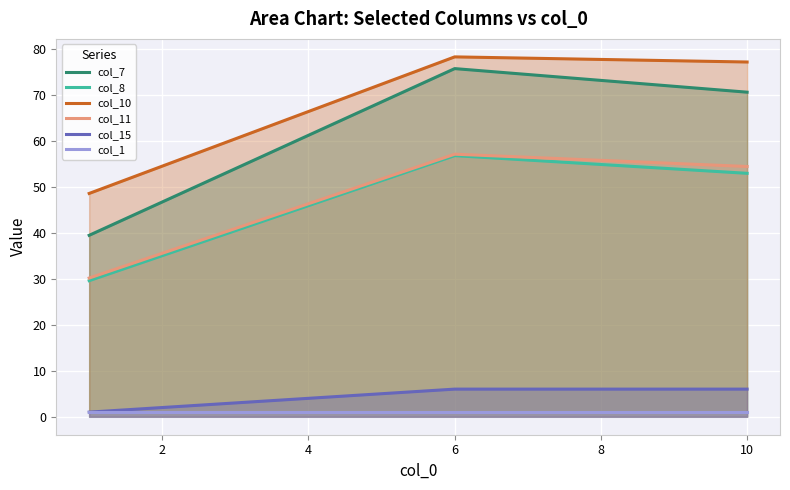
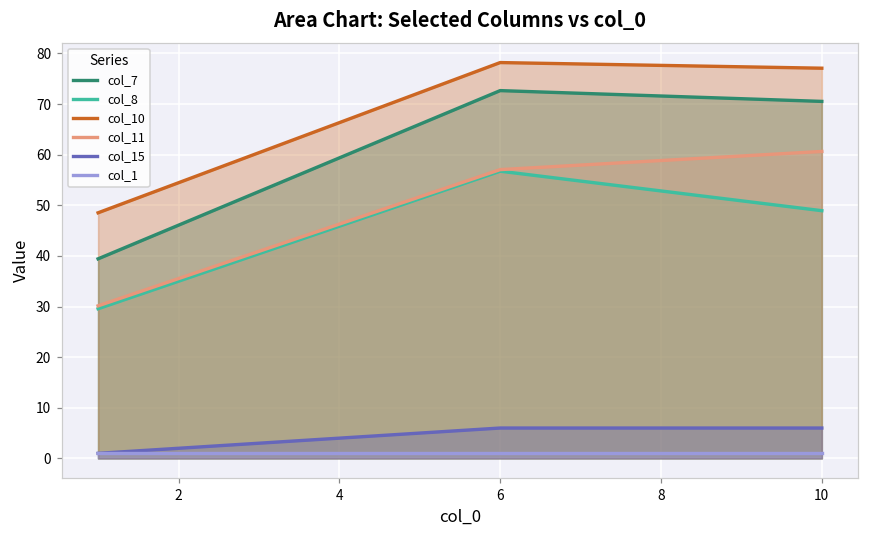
  {
    "col_7": {
-     "6": 76,
+     "6": 73,
      "10": 71
    },
    "col_8": {
-     "10": 53
+     "10": 49
    },
    "col_10": {
      "6": 78,
      "10": 77
    },
    "col_11": {
-     "10": 54
+     "10": 61
    },
    "col_15": {
      "6": 6,
      "10": 6
    },
    "col_1": {
      "6": 1,
      "10": 1
    }
  }
